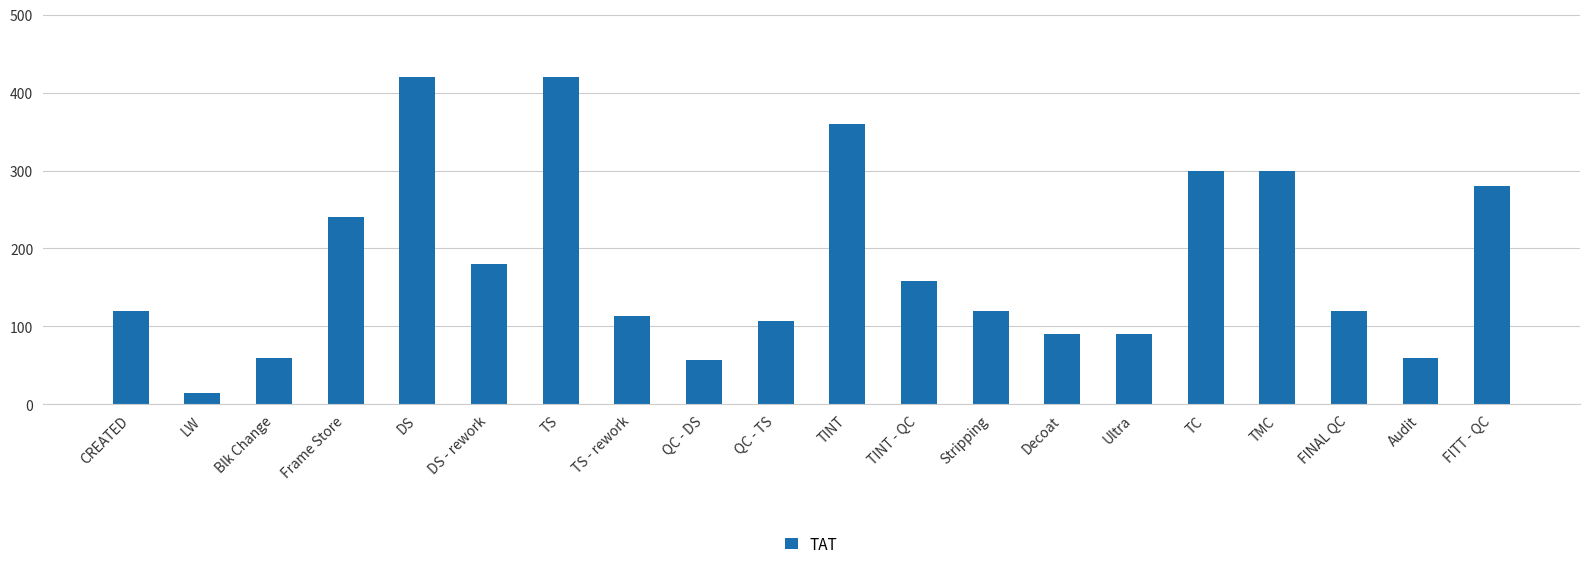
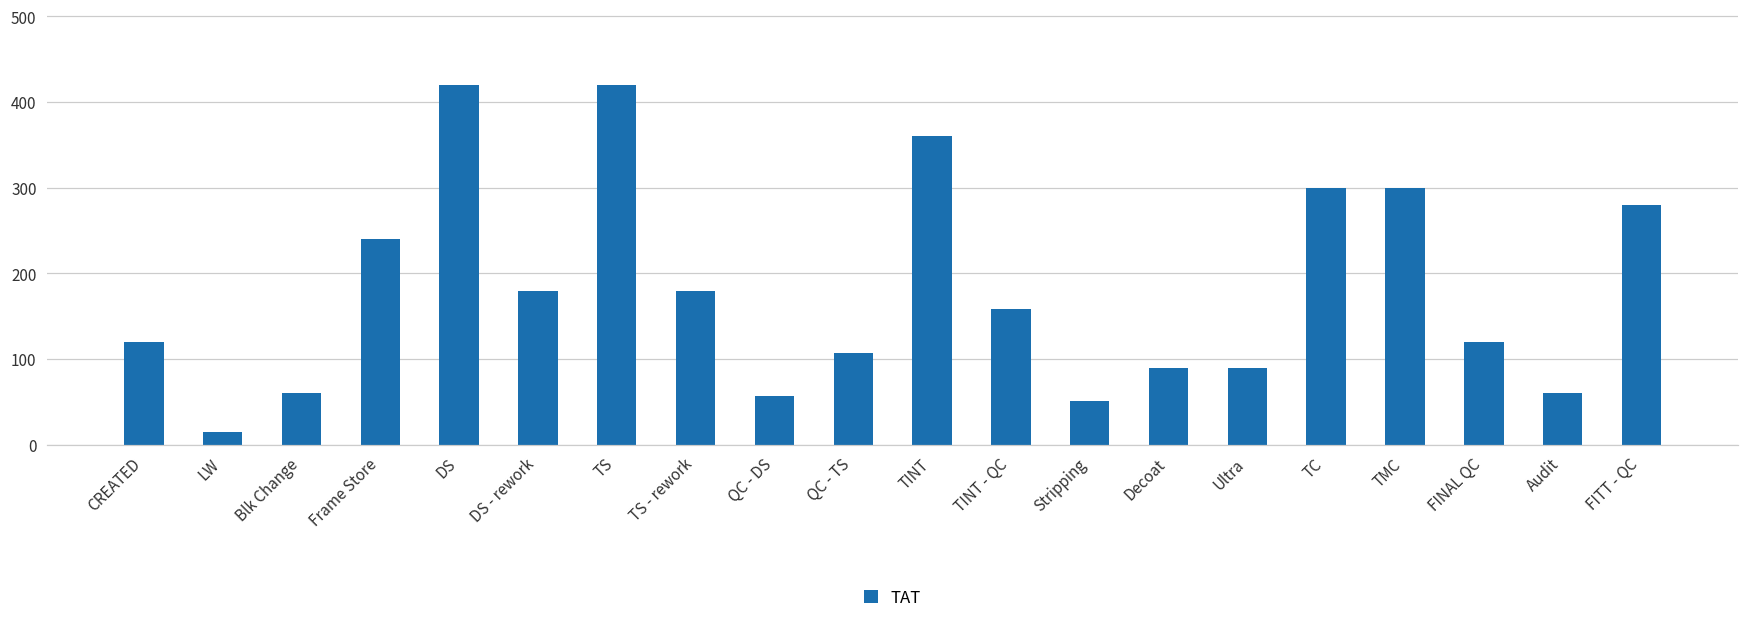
  {
    "CREATED": 120,
    "LW": 20,
    "Blk Change": 60,
    "Frame Store": 240,
    "DS": 420,
    "DS - rework": 180,
    "TS": 420,
-   "TS - rework": 110,
+   "TS - rework": 180,
    "QC - DS": 60,
    "QC - TS": 110,
    "TINT": 360,
    "TINT - QC": 160,
-   "Stripping": 120,
+   "Stripping": 50,
    "Decoat": 90,
    "Ultra": 90,
    "TC": 300,
    "TMC": 300,
    "FINAL QC": 120,
    "Audit": 60,
    "FITT - QC": 280
  }
